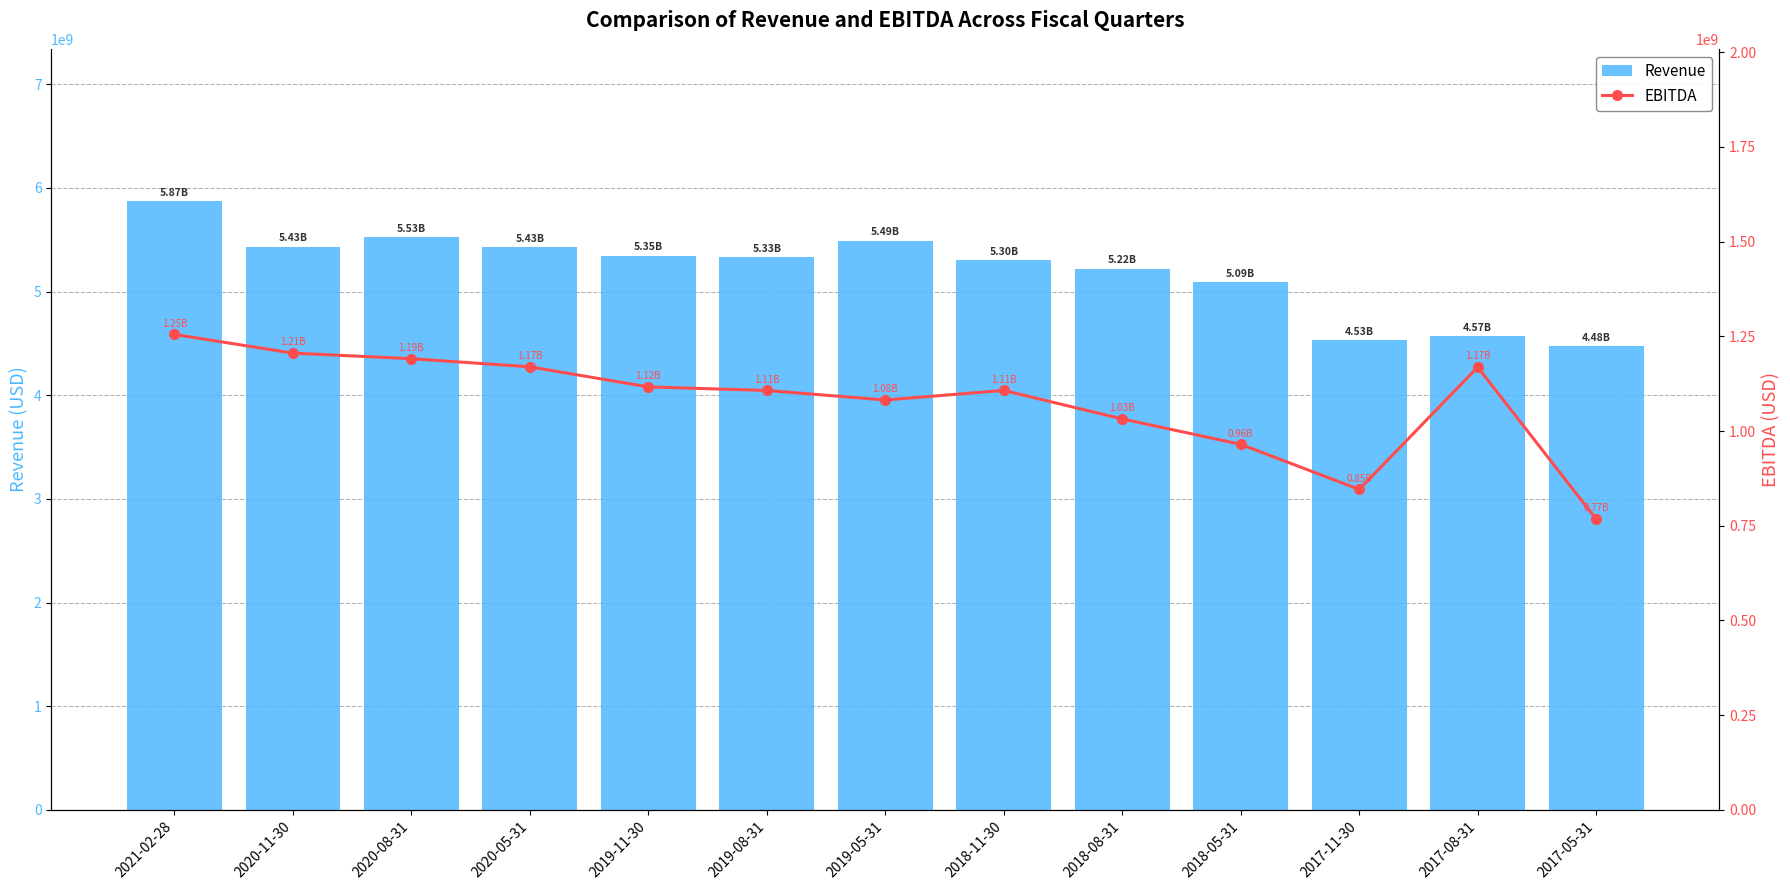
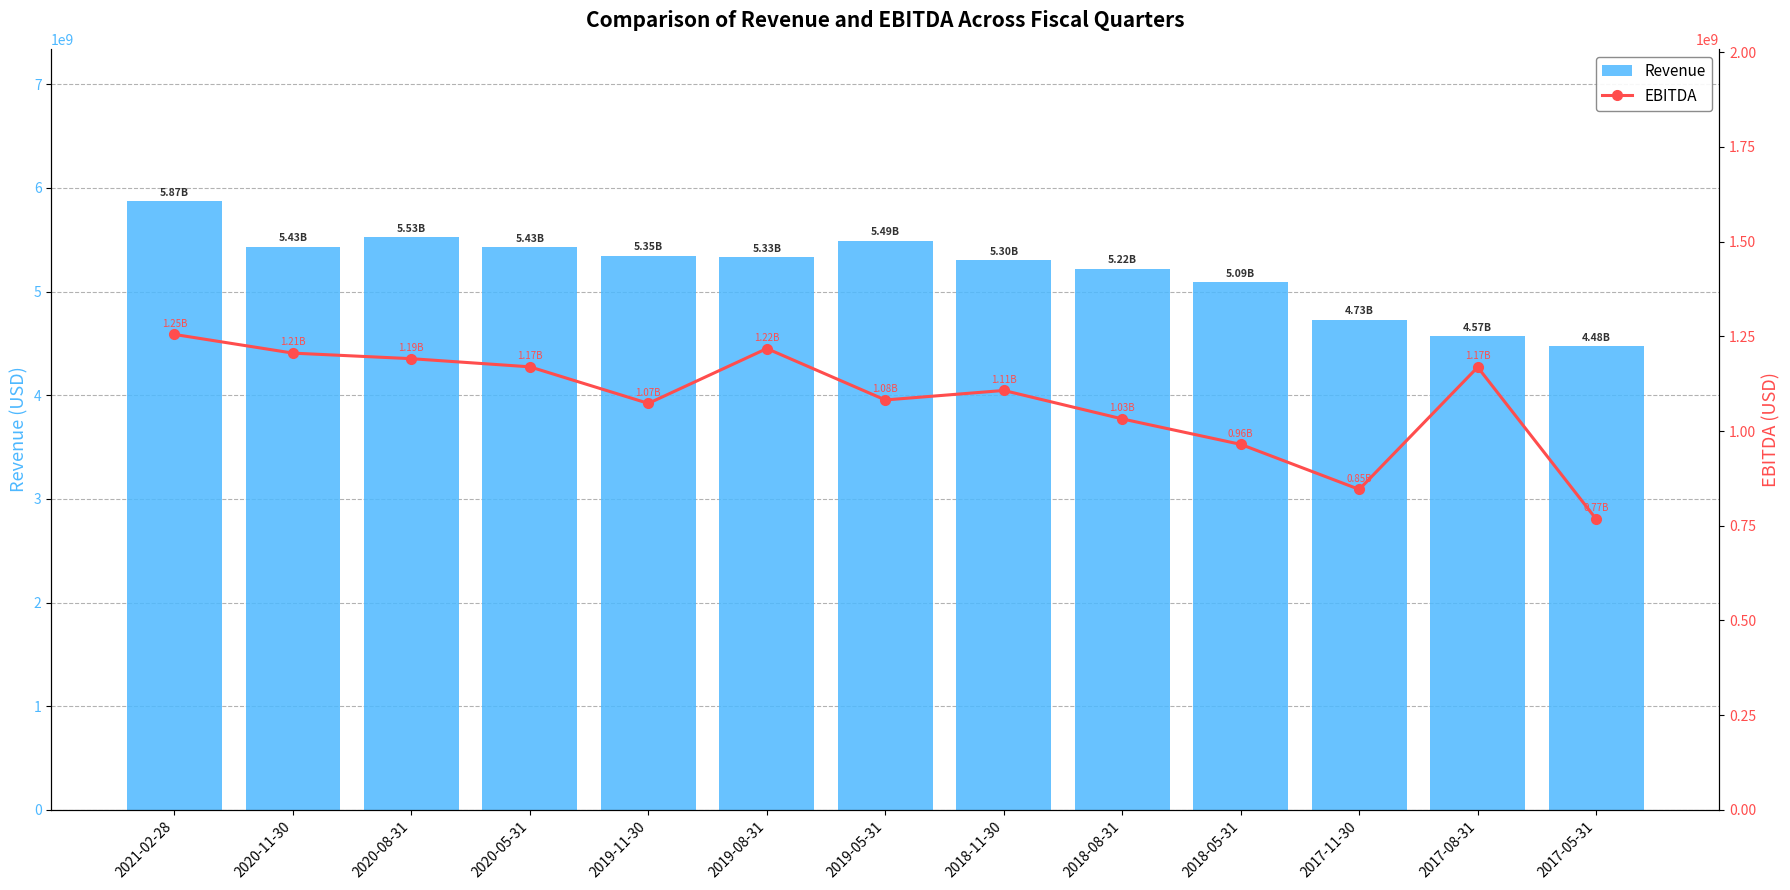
  {
    "Revenue": {
      "2021-02-28": "5.87B",
      "2020-11-30": "5.43B",
      "2020-08-31": "5.53B",
      "2020-05-31": "5.43B",
      "2019-11-30": "5.35B",
      "2019-08-31": "5.33B",
      "2019-05-31": "5.49B",
      "2018-11-30": "5.30B",
      "2018-08-31": "5.22B",
      "2018-05-31": "5.09B",
-     "2017-11-30": "4.53B",
+     "2017-11-30": "4.73B",
      "2017-08-31": "4.57B",
      "2017-05-31": "4.48B"
    },
    "EBITDA": {
      "2021-02-28": "1.25B",
      "2020-11-30": "1.21B",
      "2020-08-31": "1.19B",
      "2020-05-31": "1.17B",
-     "2019-11-30": "1.12B",
-     "2019-08-31": "1.11B",
+     "2019-11-30": "1.07B",
+     "2019-08-31": "1.22B",
      "2019-05-31": "1.08B",
      "2018-11-30": "1.11B",
      "2018-08-31": "1.03B",
      "2018-05-31": "0.96B",
      "2017-11-30": "0.85B",
      "2017-08-31": "1.17B",
      "2017-05-31": "0.77B"
    }
  }
